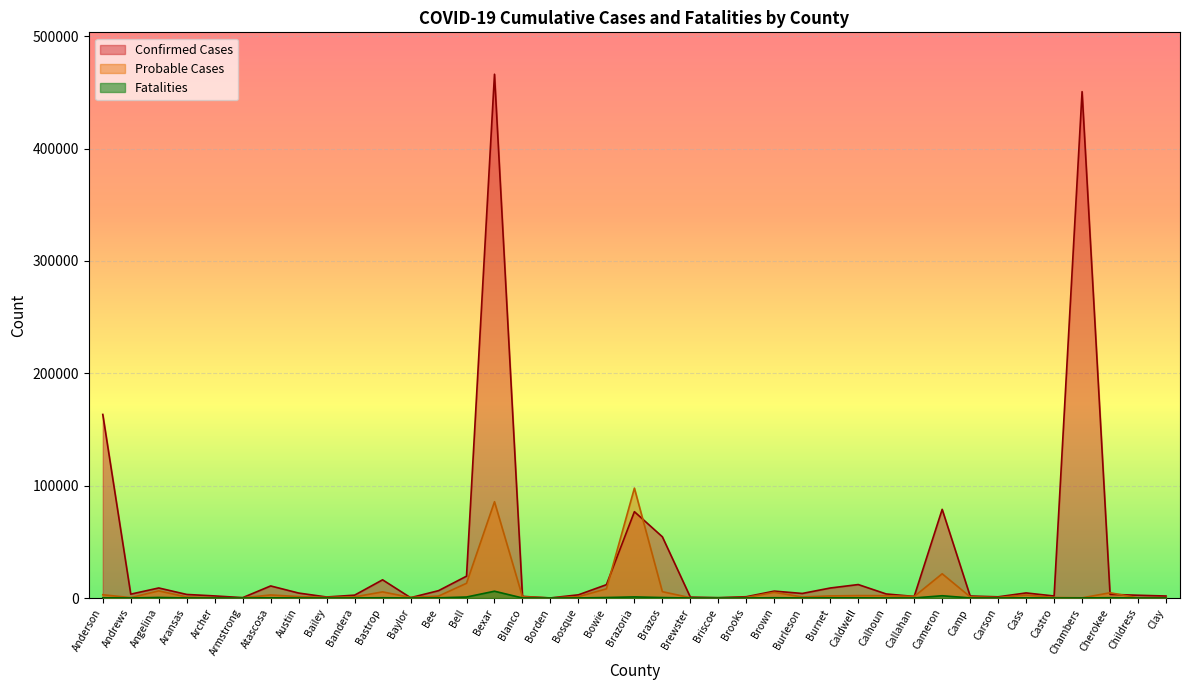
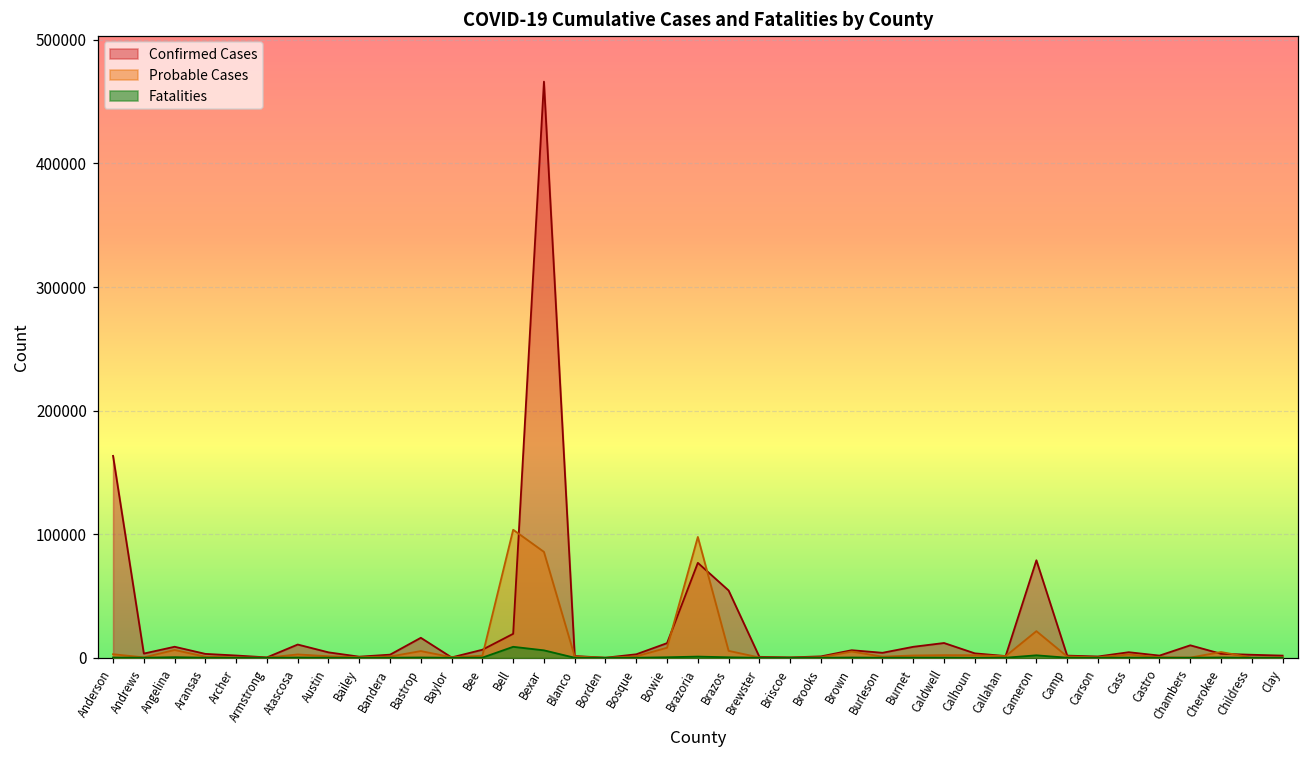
  {
    "Confirmed Cases": {
      "Anderson": 163000,
      "Andrews": 3000,
      "Angelina": 9000,
      "Atascosa": 11000,
      "Austin": 4000,
      "Bastrop": 16000,
      "Bee": 7000,
      "Bell": 19000,
      "Bexar": 466000,
      "Bowie": 12000,
      "Brazoria": 77000,
      "Brazos": 54000,
      "Burleson": 4000,
      "Burnet": 9000,
      "Caldwell": 12000,
      "Cameron": 79000,
-     "Chambers": 451000,
+     "Chambers": 10000,
      "Childress": 2000
    },
    "Probable Cases": {
      "Anderson": 3000,
      "Angelina": 6000,
      "Atascosa": 3000,
      "Bastrop": 5000,
-     "Bell": 13000,
+     "Bell": 104000,
      "Bexar": 86000,
      "Bowie": 8000,
      "Brazoria": 98000,
      "Brazos": 6000,
      "Cameron": 22000
    },
    "Fatalities": {
      "Anderson": 0,
      "Angelina": 0,
      "Atascosa": 0,
      "Bastrop": 0,
-     "Bell": 1000,
+     "Bell": 9000,
      "Bexar": 6000,
      "Bowie": 0,
      "Brazoria": 1000,
      "Brazos": 0,
      "Brown": 0,
      "Cameron": 2000,
      "Cass": 0,
      "Cherokee": 0
    }
  }
